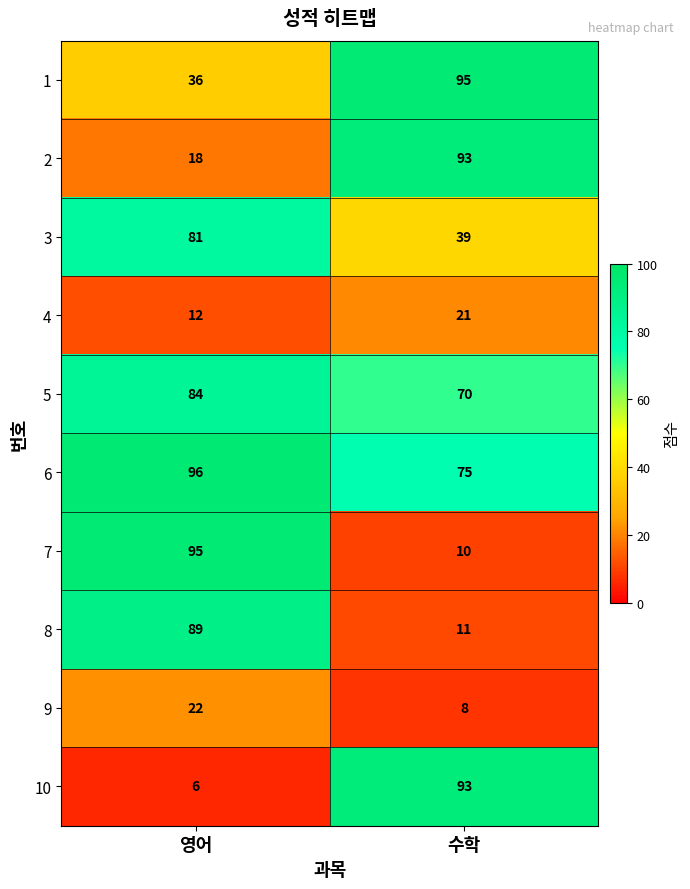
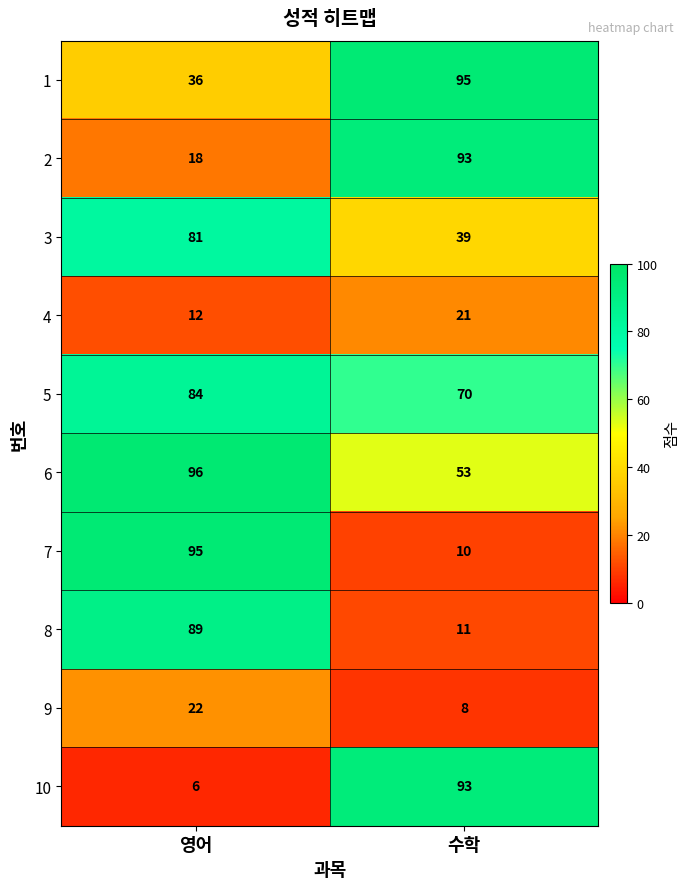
  {
    "1": {
      "영어": 36,
      "수학": 95
    },
    "2": {
      "영어": 18,
      "수학": 93
    },
    "3": {
      "영어": 81,
      "수학": 39
    },
    "4": {
      "영어": 12,
      "수학": 21
    },
    "5": {
      "영어": 84,
      "수학": 70
    },
    "6": {
      "영어": 96,
-     "수학": 75
+     "수학": 53
    },
    "7": {
      "영어": 95,
      "수학": 10
    },
    "8": {
      "영어": 89,
      "수학": 11
    },
    "9": {
      "영어": 22,
      "수학": 8
    },
    "10": {
      "영어": 6,
      "수학": 93
    }
  }
